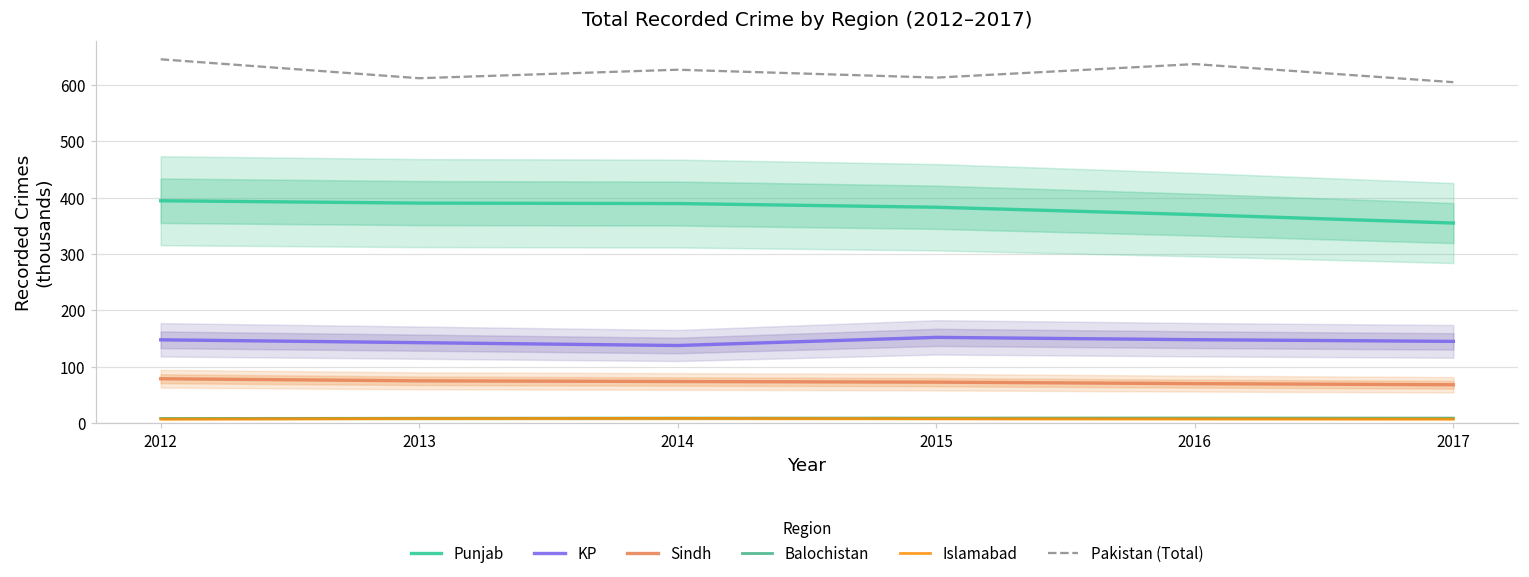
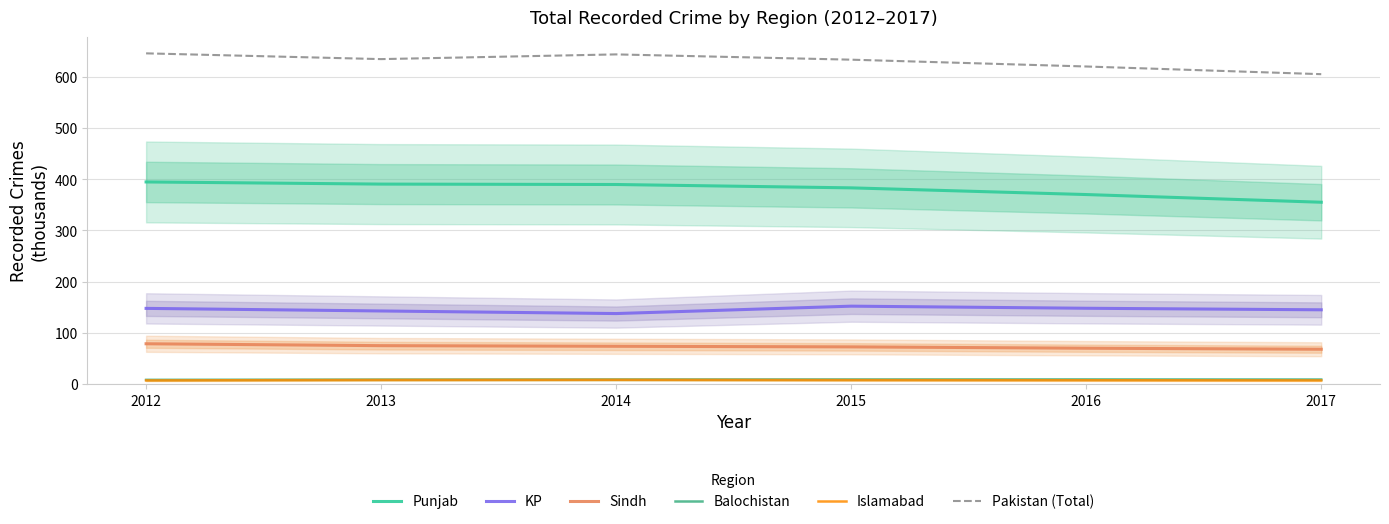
  {
    "KP": {
      "2012": 150,
      "2013": 140,
      "2014": 140,
      "2015": 150,
      "2016": 150,
      "2017": 150
    },
    "Pakistan (Total)": {
      "2012": 650,
-     "2013": 610,
-     "2014": 630,
-     "2015": 610,
-     "2016": 640,
+     "2013": 630,
+     "2014": 640,
+     "2015": 630,
+     "2016": 620,
      "2017": 610
    }
  }
